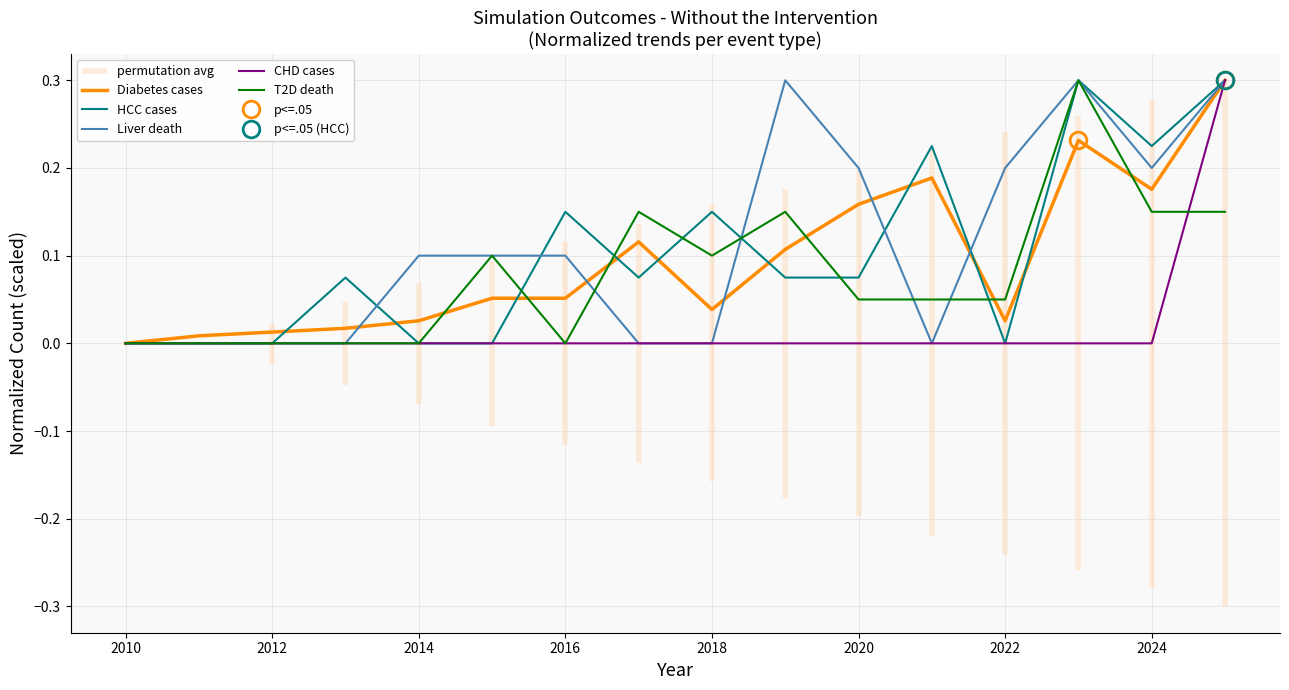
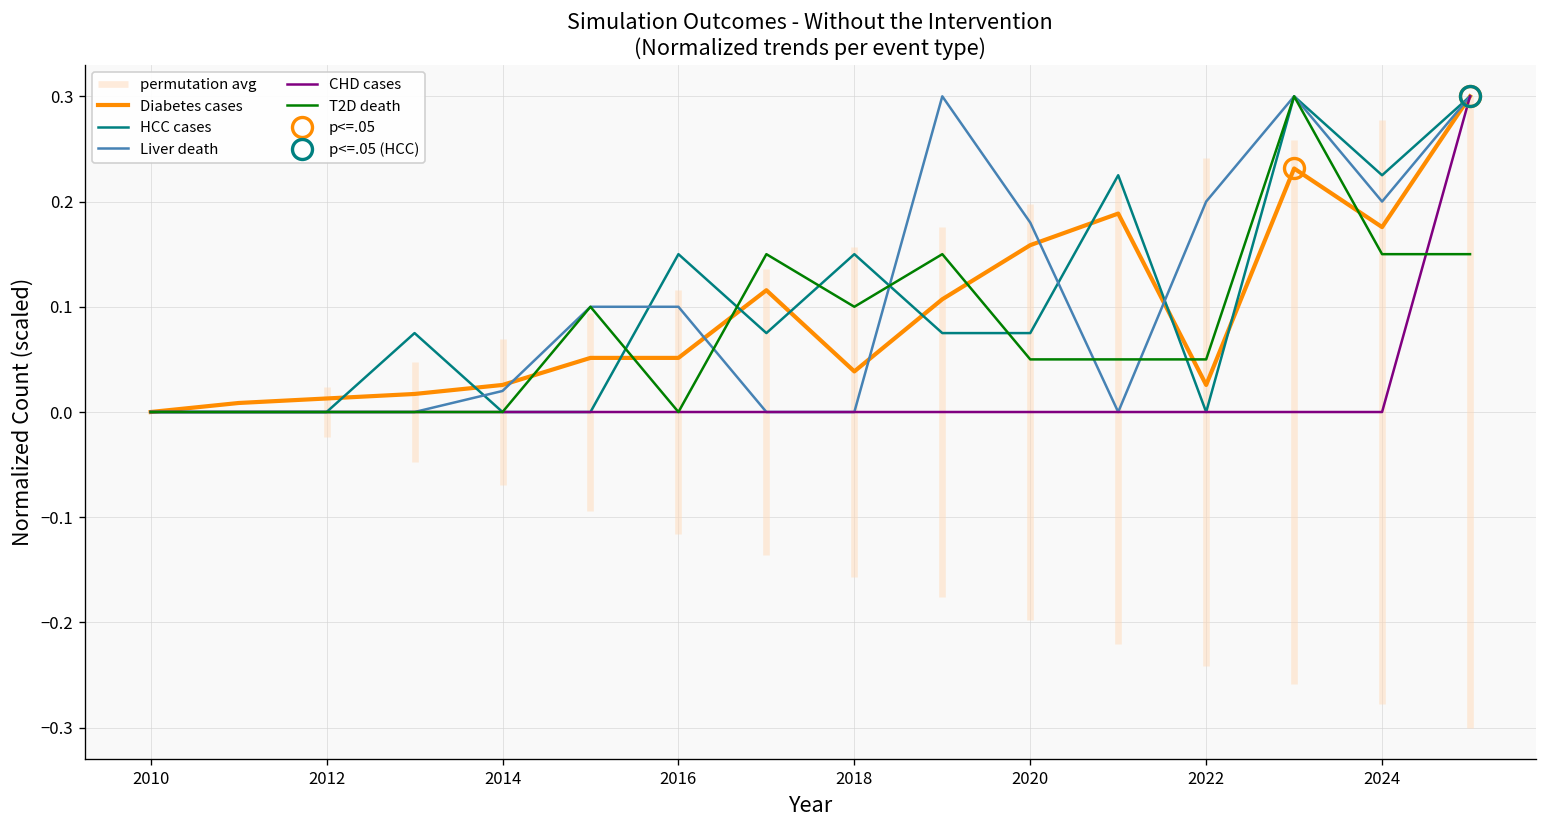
  {
    "Diabetes cases": {
      "2012": 0.01,
      "2014": 0.03,
      "2016": 0.05,
      "2018": 0.04,
      "2020": 0.16,
      "2022": 0.03,
      "2024": 0.18
    },
    "HCC cases": {
      "2016": 0.15,
      "2018": 0.15,
      "2020": 0.08,
      "2024": 0.22
    },
    "Liver death": {
-     "2014": 0.10,
+     "2014": 0.02,
      "2016": 0.10,
-     "2020": 0.20,
+     "2020": 0.18,
      "2022": 0.20,
      "2024": 0.20
    },
    "CHD cases": {
      "2020": 0.00,
      "2024": 0.00
    },
    "T2D death": {
      "2018": 0.10,
      "2020": 0.05,
      "2022": 0.05,
      "2024": 0.15
    }
  }
